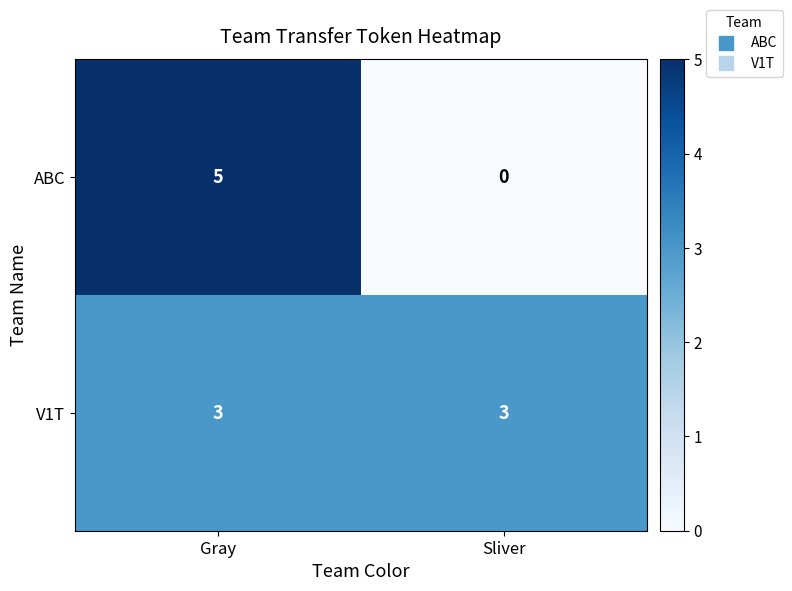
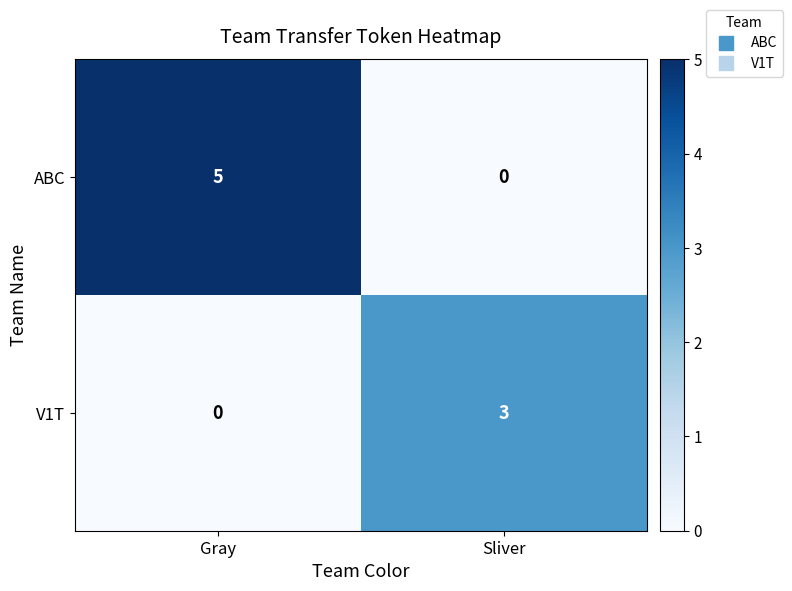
  {
    "ABC": {
      "Gray": 5,
      "Sliver": 0
    },
    "V1T": {
-     "Gray": 3,
+     "Gray": 0,
      "Sliver": 3
    }
  }
